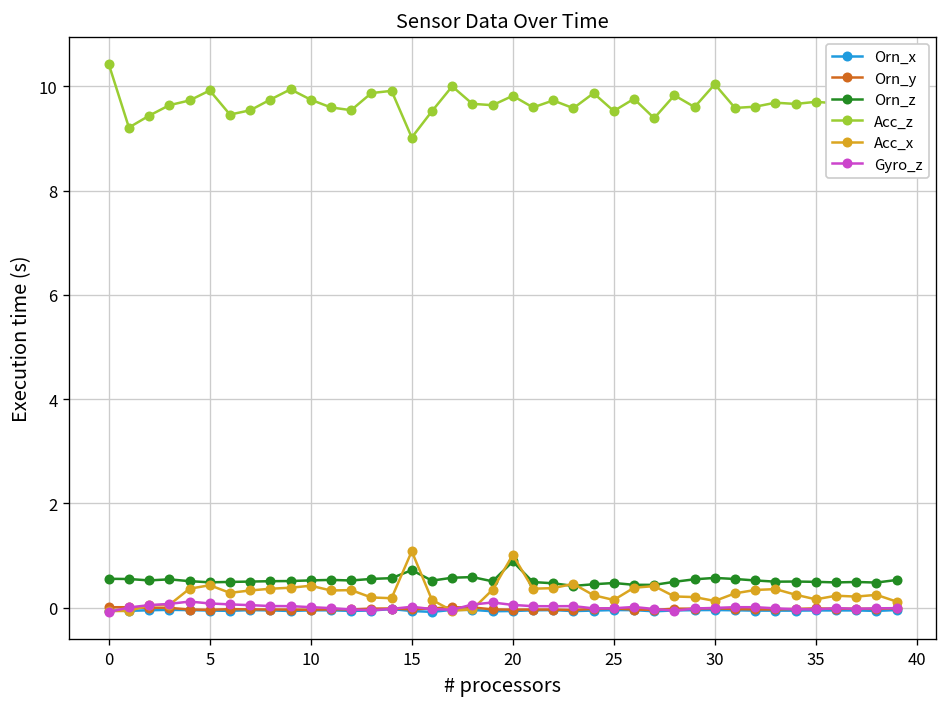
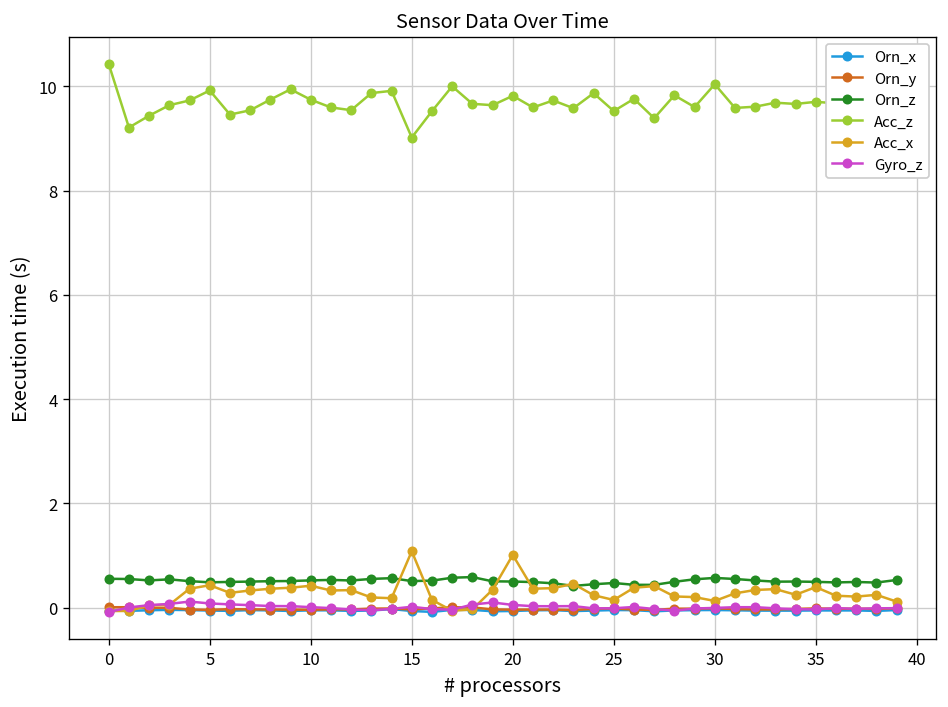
  {
    "Orn_y": {
      "0": 0.0
    },
    "Orn_z": {
      "0": 0.6,
      "10": 0.5,
-     "15": 0.7,
-     "20": 0.9,
+     "15": 0.5,
+     "20": 0.5,
      "25": 0.5,
      "30": 0.6,
      "35": 0.5
    },
    "Acc_z": {
      "0": 10.4,
      "5": 9.9,
      "10": 9.7,
      "15": 9.0,
      "20": 9.8,
      "25": 9.5,
      "30": 10.0,
      "35": 9.7
    },
    "Acc_x": {
      "10": 0.4,
      "15": 1.1,
      "20": 1.0,
      "25": 0.1,
      "30": 0.1,
-     "35": 0.2
+     "35": 0.4
    },
    "Gyro_z": {
      "5": 0.1,
      "20": 0.1
    }
  }
